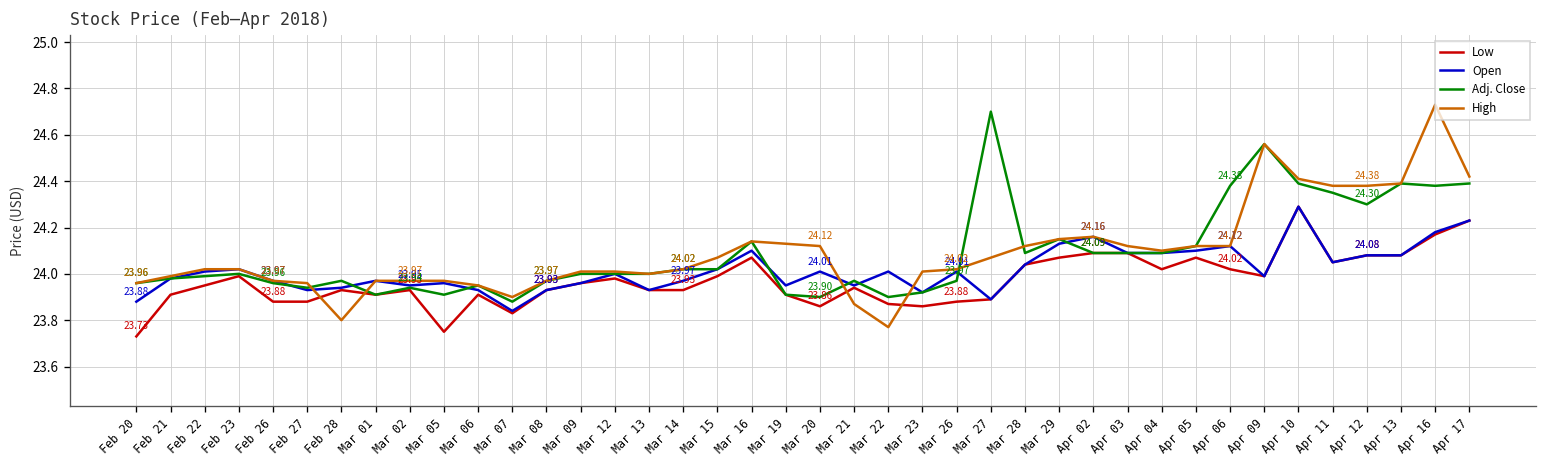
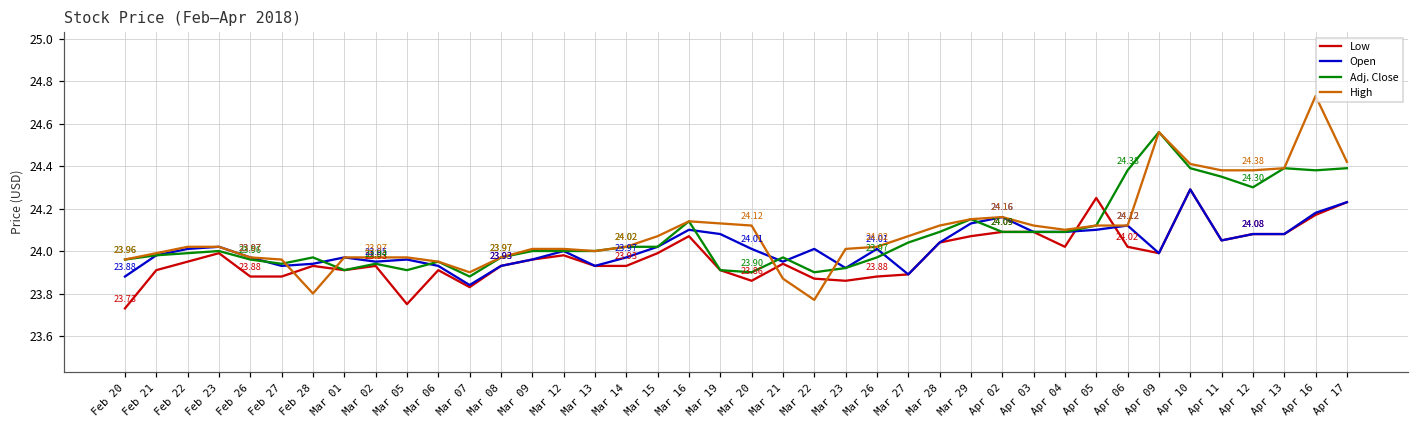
  {
    "Low": {
      "Feb 21": 23.91,
      "Feb 22": 23.95,
      "Mar 05": 23.75,
      "Mar 06": 23.91,
      "Mar 12": 23.98,
      "Mar 15": 23.99,
      "Mar 16": 24.07,
      "Mar 22": 23.87,
      "Mar 23": 23.86,
      "Mar 29": 24.07,
      "Apr 04": 24.02,
-     "Apr 05": 24.07
+     "Apr 05": 24.25
    },
    "Open": {
      "Mar 06": 23.93,
      "Mar 16": 24.10,
-     "Mar 19": 23.95,
+     "Mar 19": 24.08,
      "Mar 22": 24.01,
      "Mar 29": 24.13,
      "Apr 05": 24.10
    },
    "Adj. Close": {
      "Feb 22": 23.99,
      "Feb 28": 23.97,
      "Mar 05": 23.91,
      "Mar 07": 23.88,
      "Mar 21": 23.97,
      "Mar 22": 23.90,
-     "Mar 27": 24.70,
+     "Mar 27": 24.04,
      "Mar 28": 24.09,
      "Apr 10": 24.39,
      "Apr 11": 24.35,
      "Apr 16": 24.38,
      "Apr 17": 24.39
    },
    "High": {
      "Mar 20": 24.12,
      "Apr 12": 24.38
    }
  }
